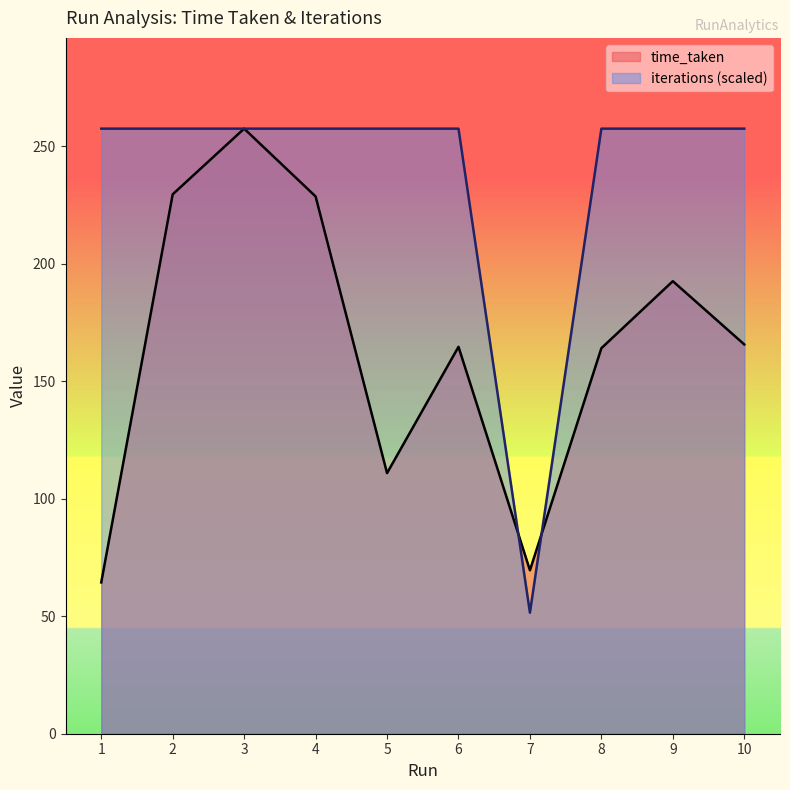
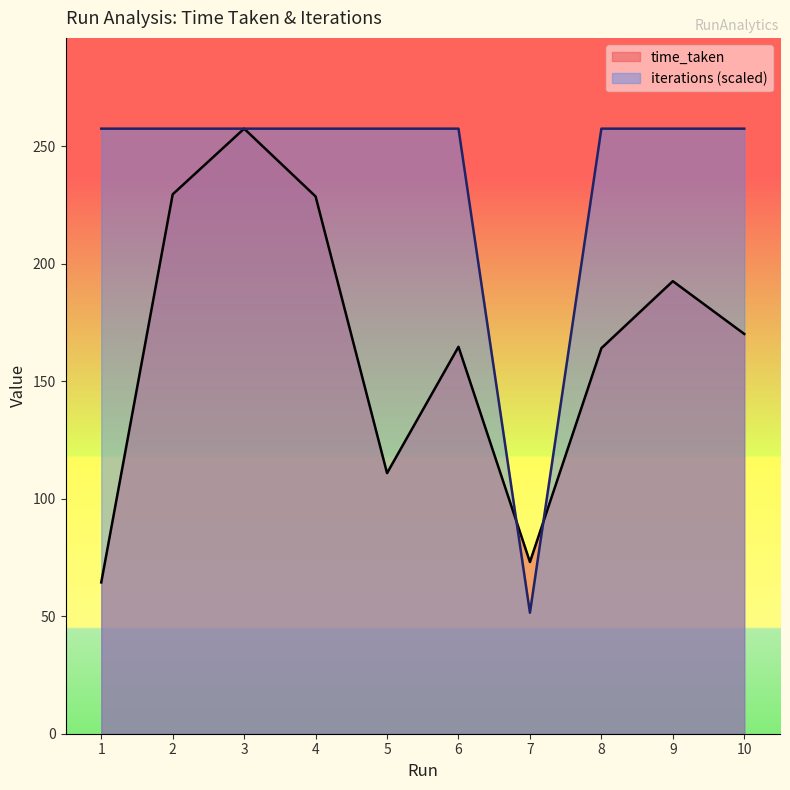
  {
    "time_taken": {
      "1": 64,
      "2": 230,
      "4": 229,
      "5": 111,
      "6": 165,
-     "7": 70,
+     "7": 73,
      "8": 164,
      "9": 193,
-     "10": 166
+     "10": 170
    },
    "iterations (scaled)": {
      "1": 258,
      "2": 258,
      "4": 258,
      "5": 258,
      "6": 258,
      "7": 52,
      "8": 258,
      "9": 258,
      "10": 258
    }
  }
